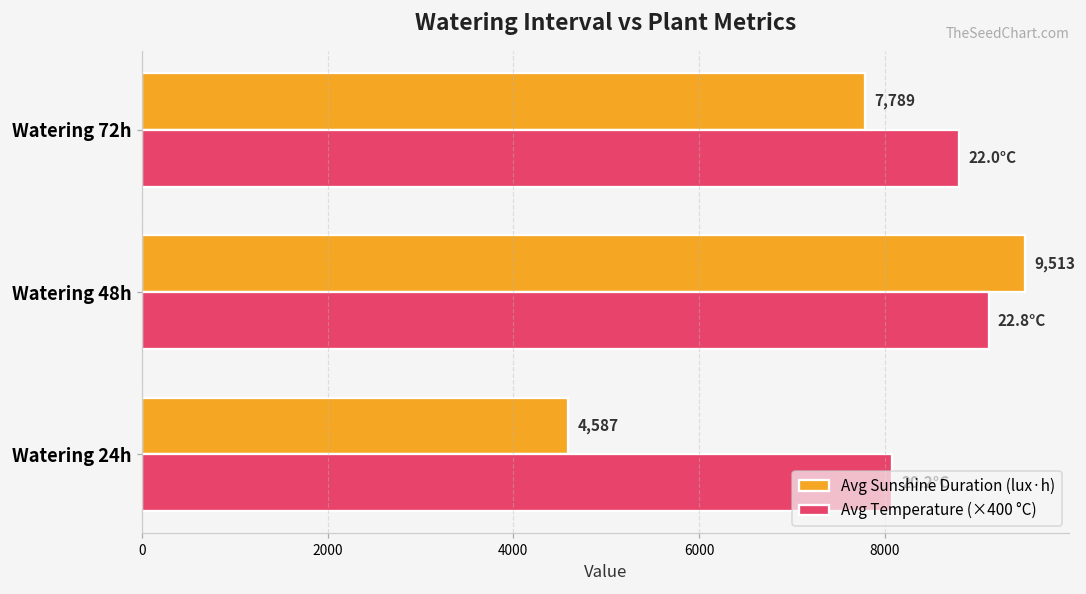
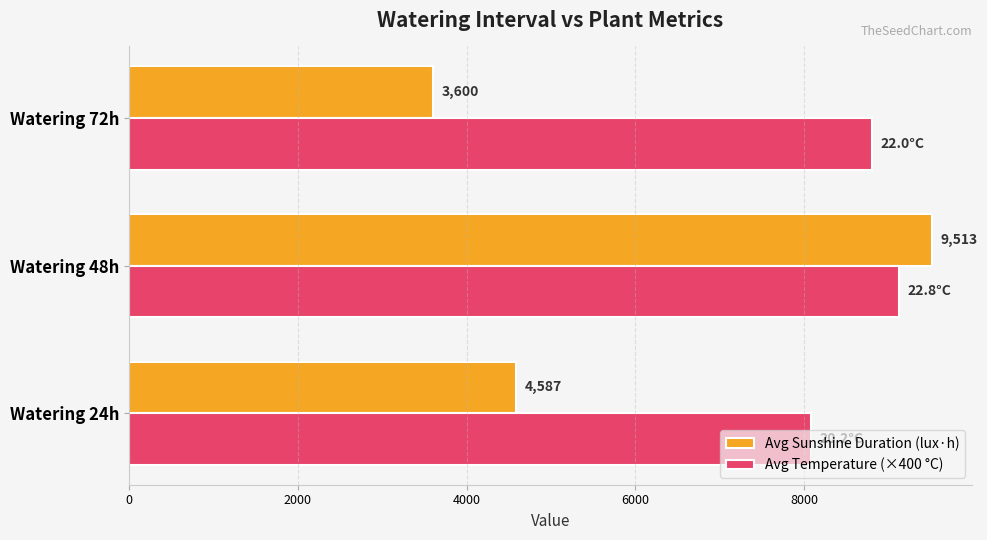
  {
    "Avg Sunshine Duration (lux·h)": {
-     "Watering 72h": "7,789",
+     "Watering 72h": "3,600",
      "Watering 48h": "9,513",
      "Watering 24h": "4,587"
    }
  }
